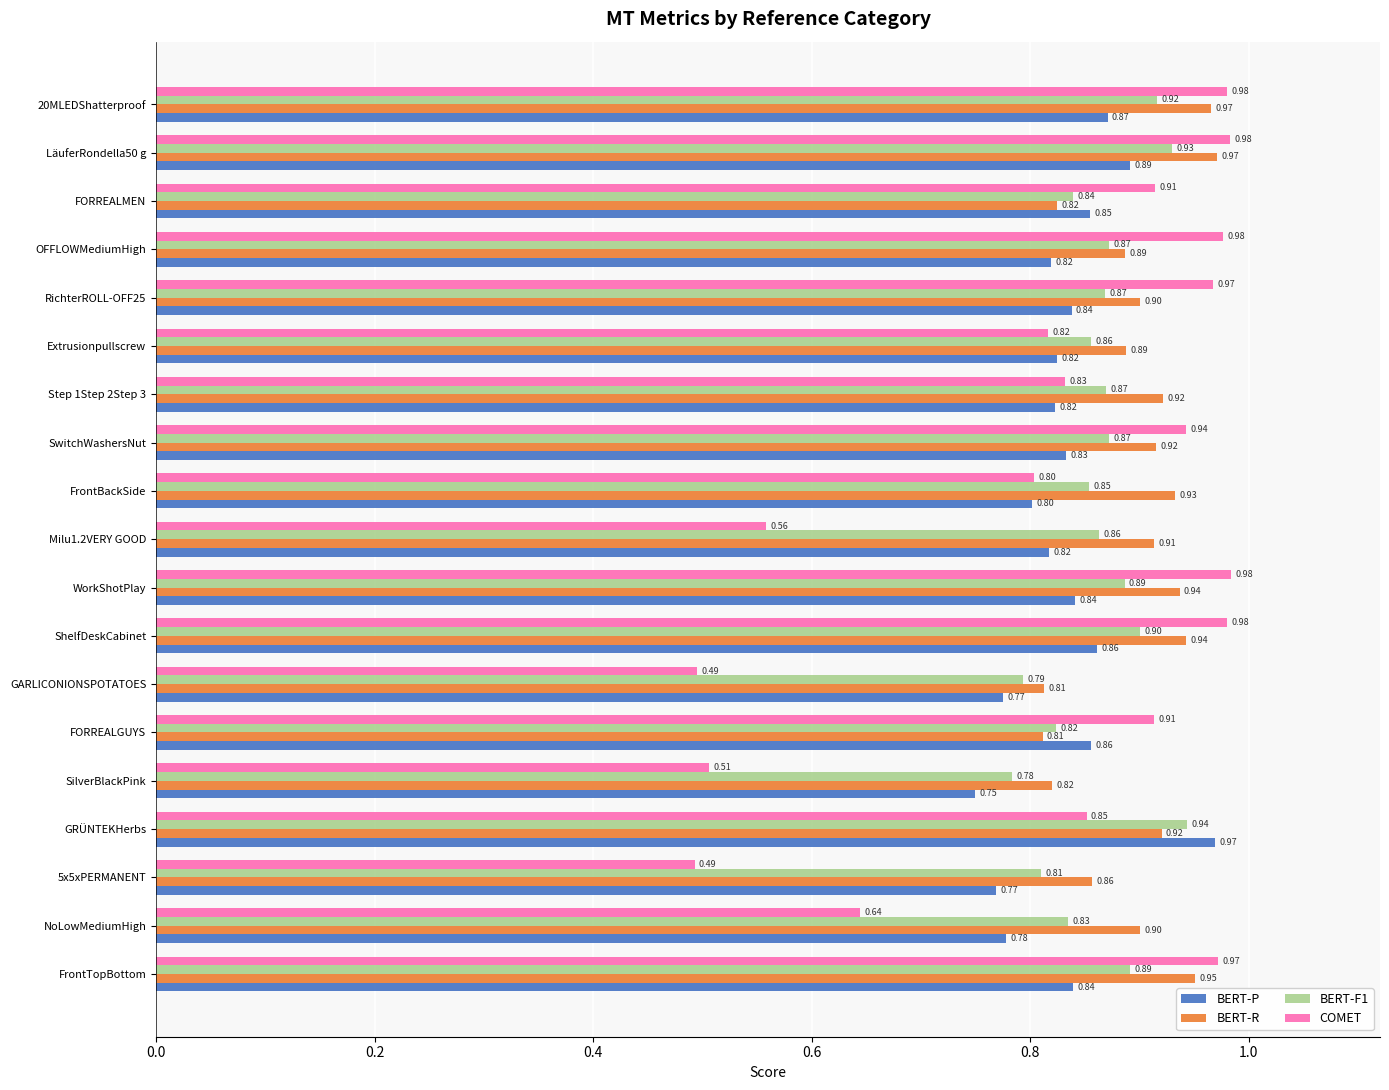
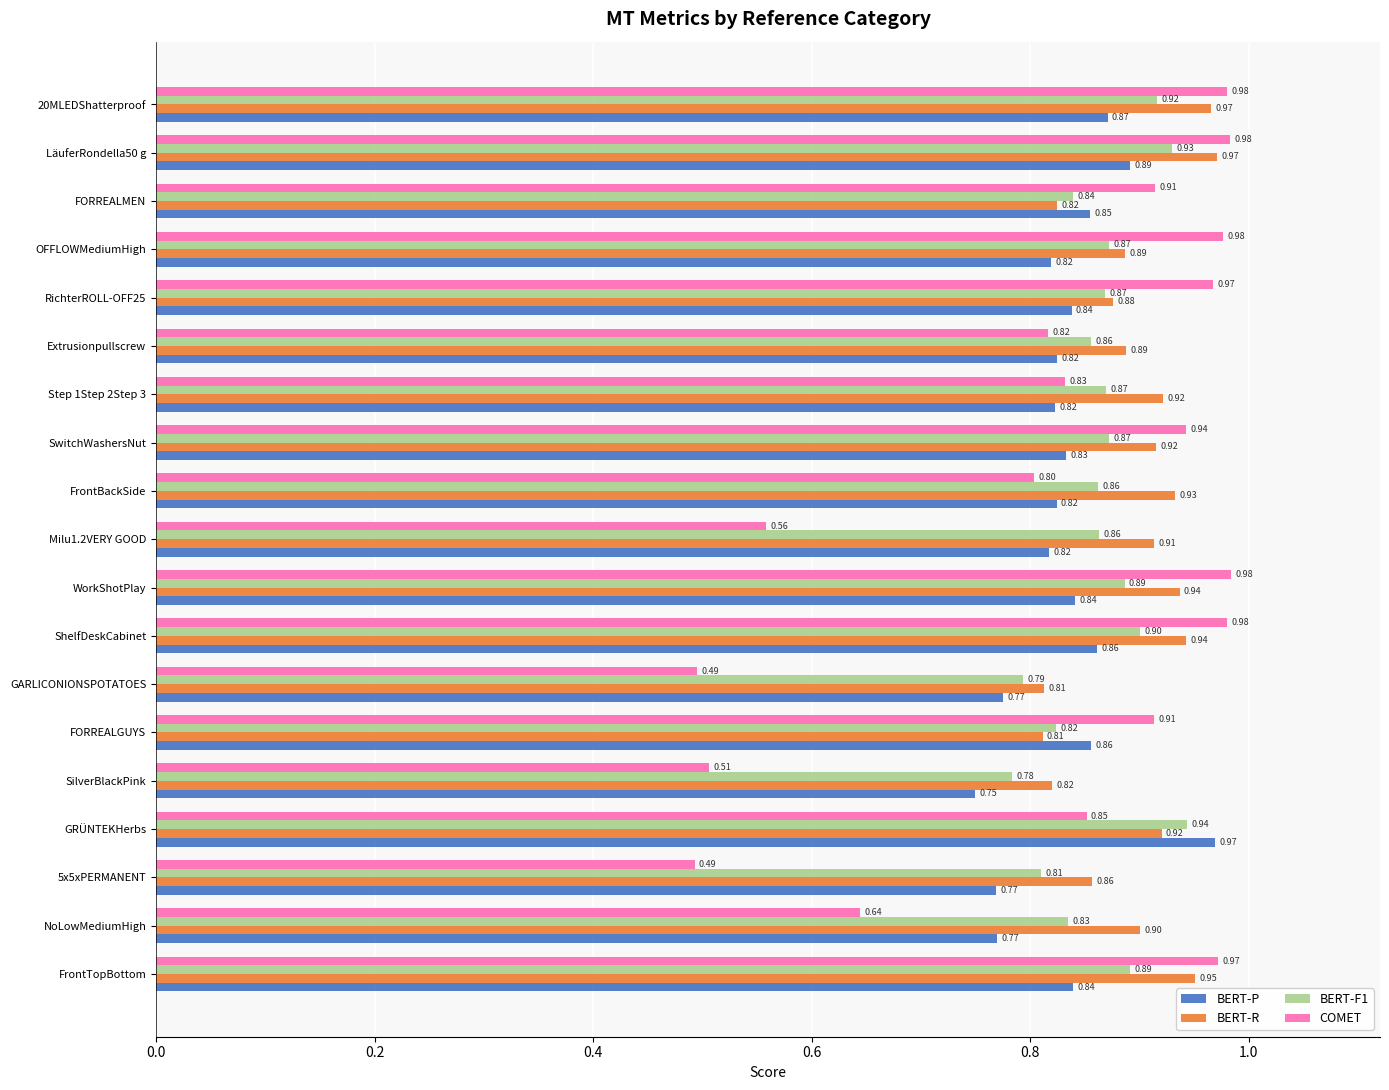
  {
    "BERT-P": {
      "20MLEDShatterproof": 0.87,
      "LäuferRondella50 g": 0.89,
      "FORREALMEN": 0.85,
      "OFFLOWMediumHigh": 0.82,
      "RichterROLL-OFF25": 0.84,
      "Extrusionpullscrew": 0.82,
      "Step 1Step 2Step 3": 0.82,
      "SwitchWashersNut": 0.83,
-     "FrontBackSide": 0.80,
+     "FrontBackSide": 0.82,
      "Milu1.2VERY GOOD": 0.82,
      "WorkShotPlay": 0.84,
      "ShelfDeskCabinet": 0.86,
      "GARLICONIONSPOTATOES": 0.77,
      "FORREALGUYS": 0.86,
      "SilverBlackPink": 0.75,
      "GRÜNTEKHerbs": 0.97,
      "5x5xPERMANENT": 0.77,
-     "NoLowMediumHigh": 0.78,
+     "NoLowMediumHigh": 0.77,
      "FrontTopBottom": 0.84
    },
    "BERT-R": {
      "20MLEDShatterproof": 0.97,
      "LäuferRondella50 g": 0.97,
      "FORREALMEN": 0.82,
      "OFFLOWMediumHigh": 0.89,
-     "RichterROLL-OFF25": 0.90,
+     "RichterROLL-OFF25": 0.88,
      "Extrusionpullscrew": 0.89,
      "Step 1Step 2Step 3": 0.92,
      "SwitchWashersNut": 0.92,
      "FrontBackSide": 0.93,
      "Milu1.2VERY GOOD": 0.91,
      "WorkShotPlay": 0.94,
      "ShelfDeskCabinet": 0.94,
      "GARLICONIONSPOTATOES": 0.81,
      "FORREALGUYS": 0.81,
      "SilverBlackPink": 0.82,
      "GRÜNTEKHerbs": 0.92,
      "5x5xPERMANENT": 0.86,
      "NoLowMediumHigh": 0.90,
      "FrontTopBottom": 0.95
    },
    "BERT-F1": {
      "20MLEDShatterproof": 0.92,
      "LäuferRondella50 g": 0.93,
      "FORREALMEN": 0.84,
      "OFFLOWMediumHigh": 0.87,
      "RichterROLL-OFF25": 0.87,
      "Extrusionpullscrew": 0.86,
      "Step 1Step 2Step 3": 0.87,
      "SwitchWashersNut": 0.87,
-     "FrontBackSide": 0.85,
+     "FrontBackSide": 0.86,
      "Milu1.2VERY GOOD": 0.86,
      "WorkShotPlay": 0.89,
      "ShelfDeskCabinet": 0.90,
      "GARLICONIONSPOTATOES": 0.79,
      "FORREALGUYS": 0.82,
      "SilverBlackPink": 0.78,
      "GRÜNTEKHerbs": 0.94,
      "5x5xPERMANENT": 0.81,
      "NoLowMediumHigh": 0.83,
      "FrontTopBottom": 0.89
    },
    "COMET": {
      "20MLEDShatterproof": 0.98,
      "LäuferRondella50 g": 0.98,
      "FORREALMEN": 0.91,
      "OFFLOWMediumHigh": 0.98,
      "RichterROLL-OFF25": 0.97,
      "Extrusionpullscrew": 0.82,
      "Step 1Step 2Step 3": 0.83,
      "SwitchWashersNut": 0.94,
      "FrontBackSide": 0.80,
      "Milu1.2VERY GOOD": 0.56,
      "WorkShotPlay": 0.98,
      "ShelfDeskCabinet": 0.98,
      "GARLICONIONSPOTATOES": 0.49,
      "FORREALGUYS": 0.91,
      "SilverBlackPink": 0.51,
      "GRÜNTEKHerbs": 0.85,
      "5x5xPERMANENT": 0.49,
      "NoLowMediumHigh": 0.64,
      "FrontTopBottom": 0.97
    }
  }
